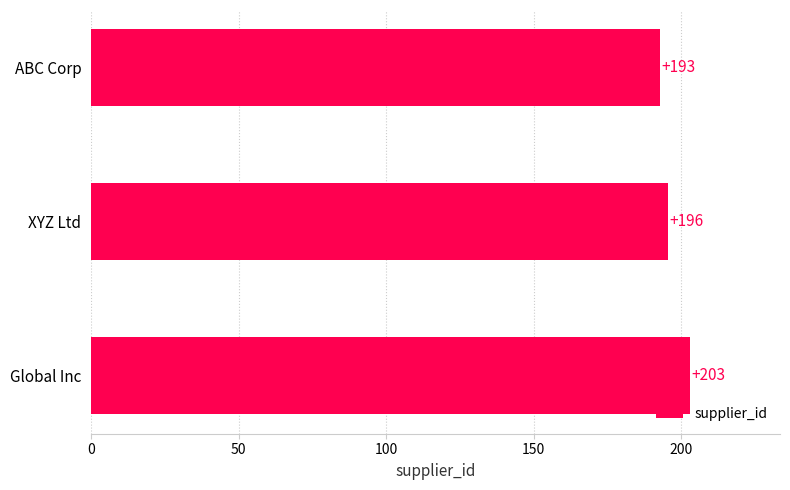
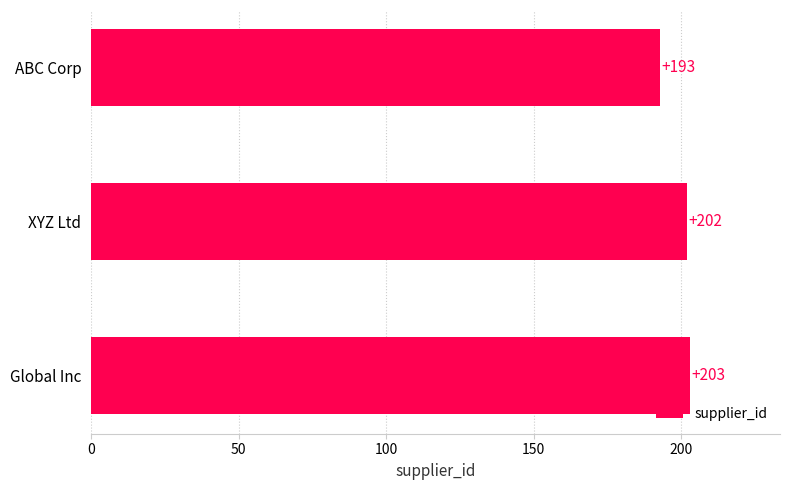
  {
    "ABC Corp": "+193",
-   "XYZ Ltd": "+196",
+   "XYZ Ltd": "+202",
    "Global Inc": "+203"
  }
